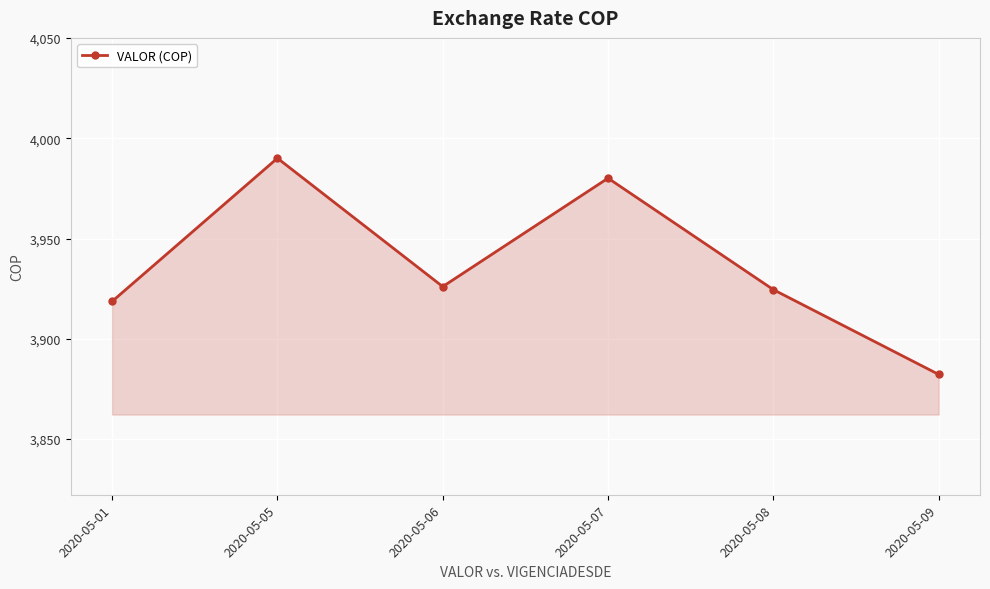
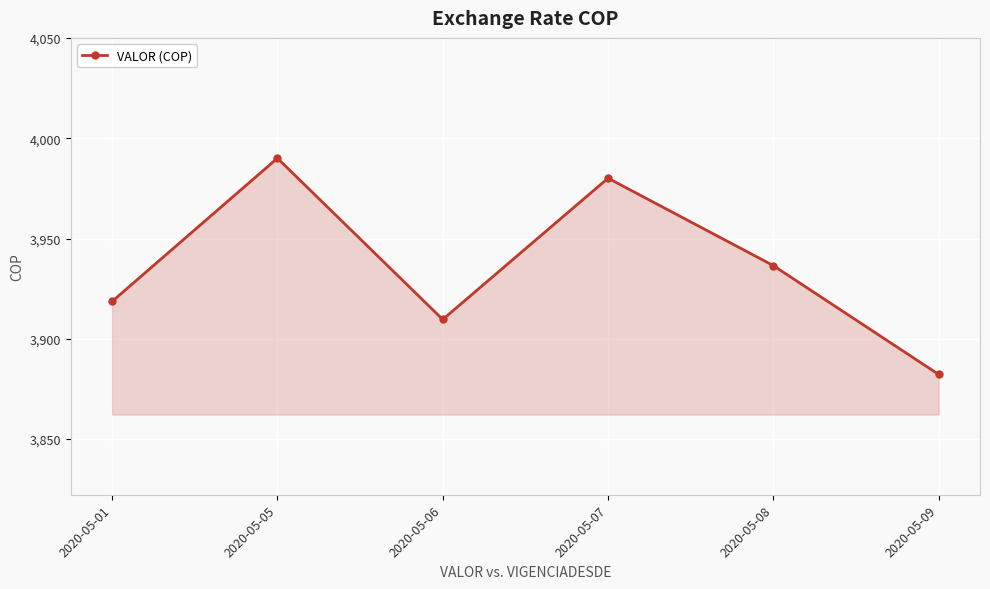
  {
    "2020-05-01": "3,919",
    "2020-05-05": "3,990",
-   "2020-05-06": "3,926",
+   "2020-05-06": "3,910",
    "2020-05-07": "3,980",
-   "2020-05-08": "3,925",
+   "2020-05-08": "3,937",
    "2020-05-09": "3,882"
  }
